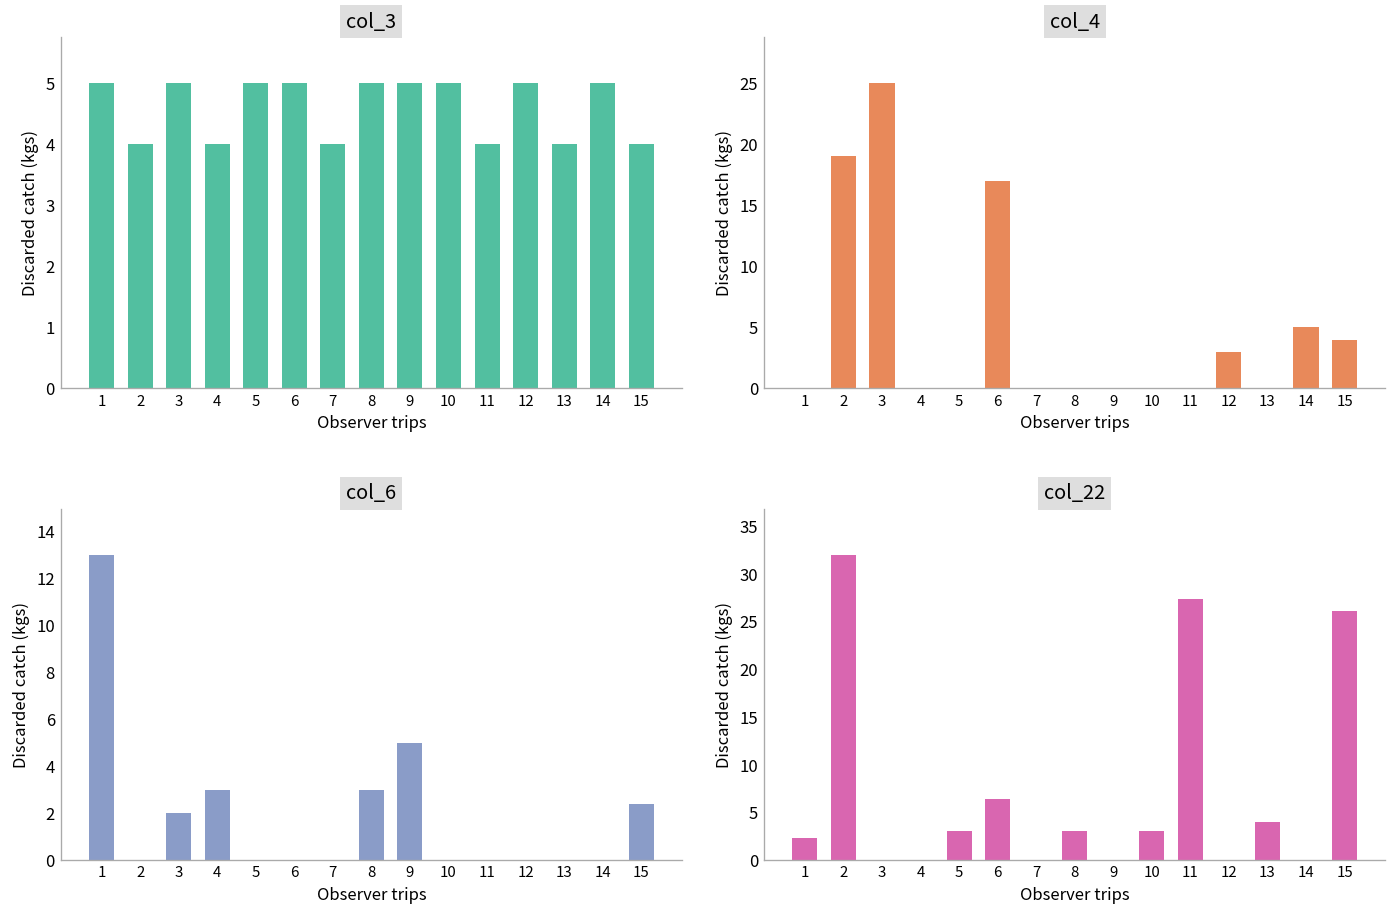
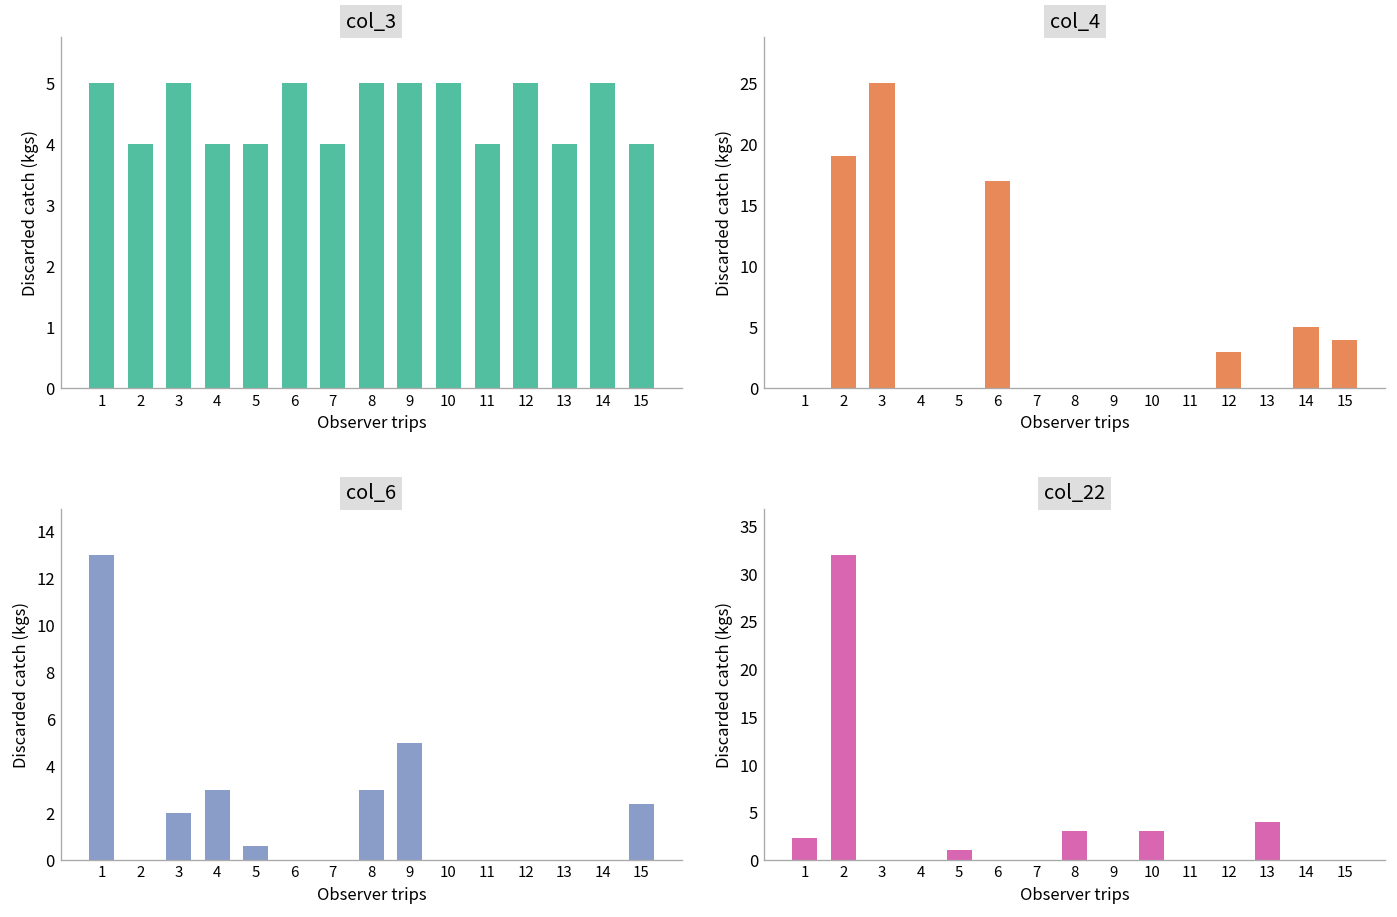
  {
    "col_3": {
      "1": 5,
      "2": 4,
      "3": 5,
      "4": 4,
-     "5": 5,
+     "5": 4,
      "6": 5,
      "7": 4,
      "8": 5,
      "9": 5,
      "10": 5,
      "11": 4,
      "12": 5,
      "13": 4,
      "14": 5,
      "15": 4
    },
    "col_4": {
      "1": 0.0,
      "2": 19.0,
      "3": 25.0,
      "4": 0.0,
      "5": 0.0,
      "6": 17.0,
      "7": 0.0,
      "8": 0.0,
      "9": 0.0,
      "10": 0.0,
      "11": 0.0,
      "12": 3.0,
      "13": 0.0,
      "14": 5.0,
      "15": 4.0
    },
    "col_6": {
      "1": 13.0,
      "2": 0.0,
      "3": 2.0,
      "4": 3.0,
-     "5": 0.0,
+     "5": 0.6,
      "6": 0.0,
      "7": 0.0,
      "8": 3.0,
      "9": 5.0,
      "10": 0.0,
      "11": 0.0,
      "12": 0.0,
      "13": 0.0,
      "14": 0.0,
      "15": 2.4
    },
    "col_22": {
      "1": 2,
      "2": 32,
      "3": 0,
      "4": 0,
-     "5": 3,
-     "6": 6,
+     "5": 1,
+     "6": 0,
      "7": 0,
      "8": 3,
      "9": 0,
      "10": 3,
-     "11": 27,
+     "11": 0,
      "12": 0,
      "13": 4,
      "14": 0,
-     "15": 26
+     "15": 0
    }
  }
